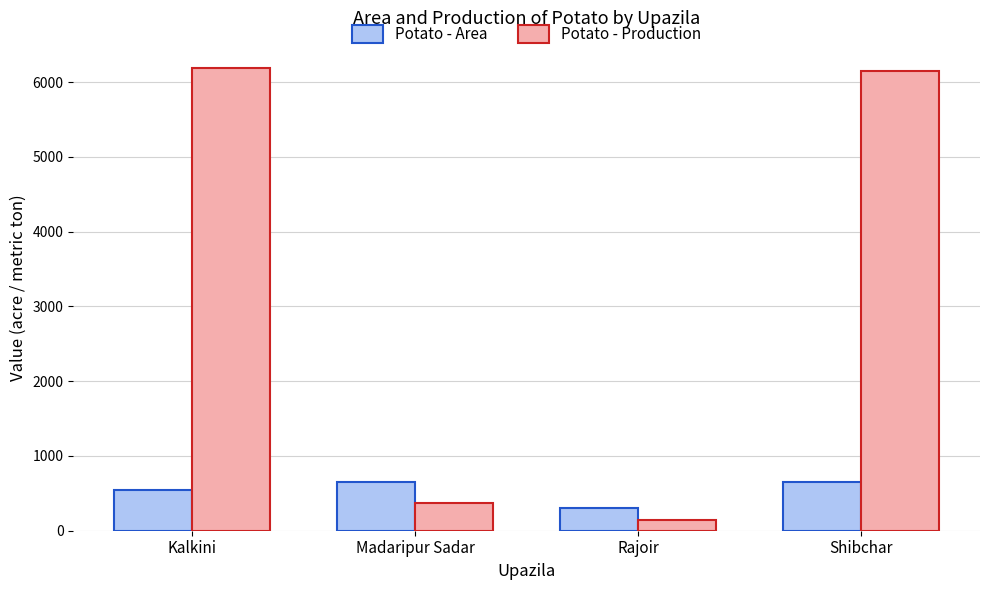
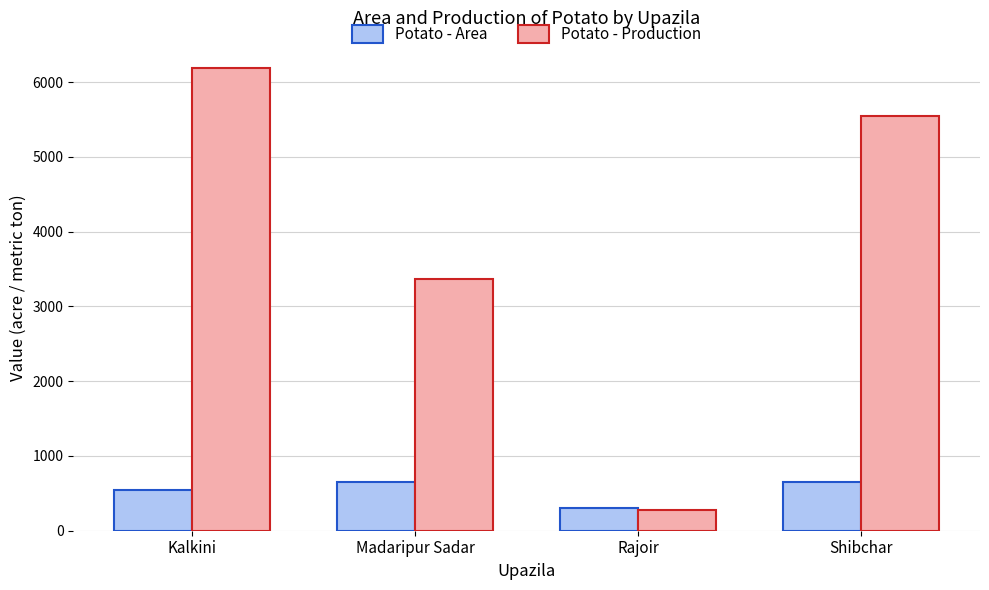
  {
    "Potato - Area": {
      "Kalkini": 500,
      "Madaripur Sadar": 600,
      "Rajoir": 300,
      "Shibchar": 700
    },
    "Potato - Production": {
      "Kalkini": 6200,
-     "Madaripur Sadar": 400,
-     "Rajoir": 200,
-     "Shibchar": 6100
+     "Madaripur Sadar": 3400,
+     "Rajoir": 300,
+     "Shibchar": 5500
    }
  }
